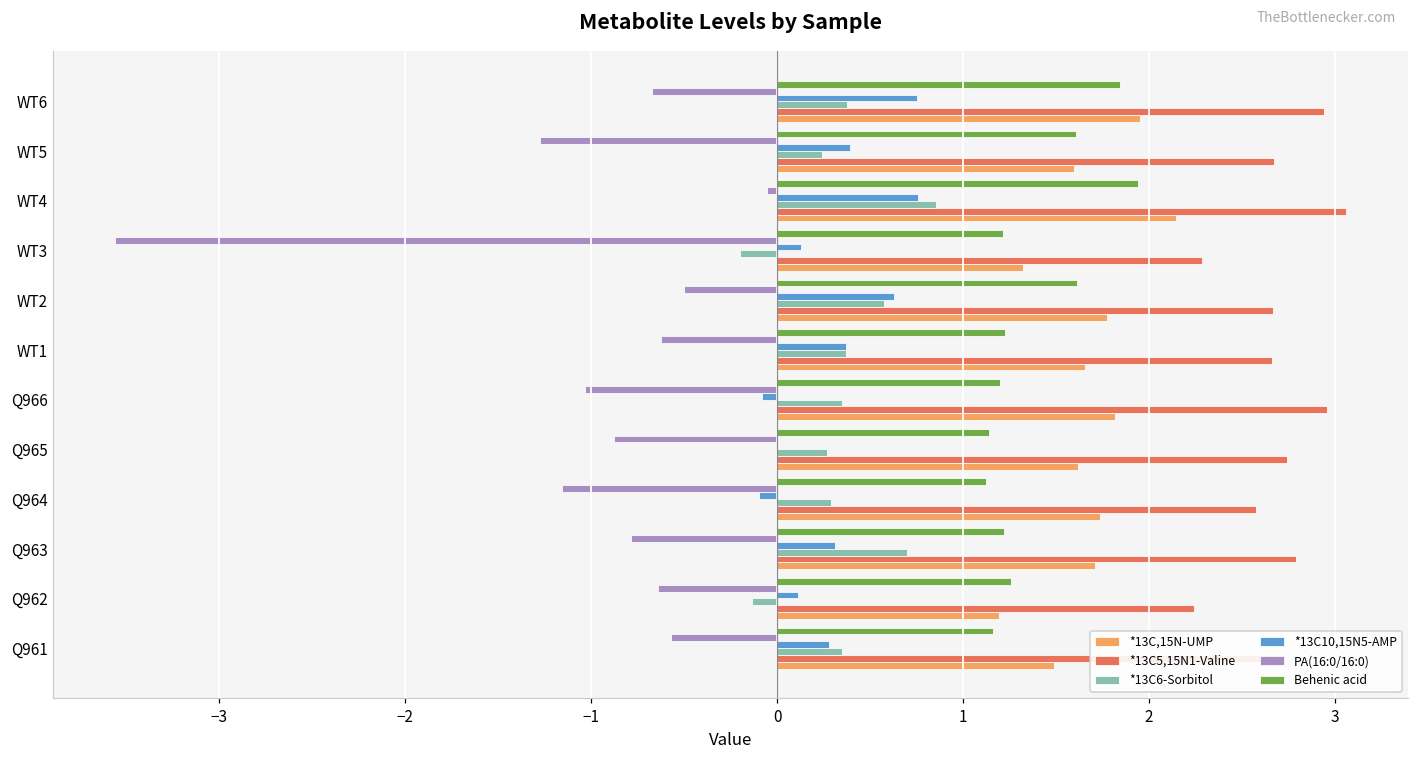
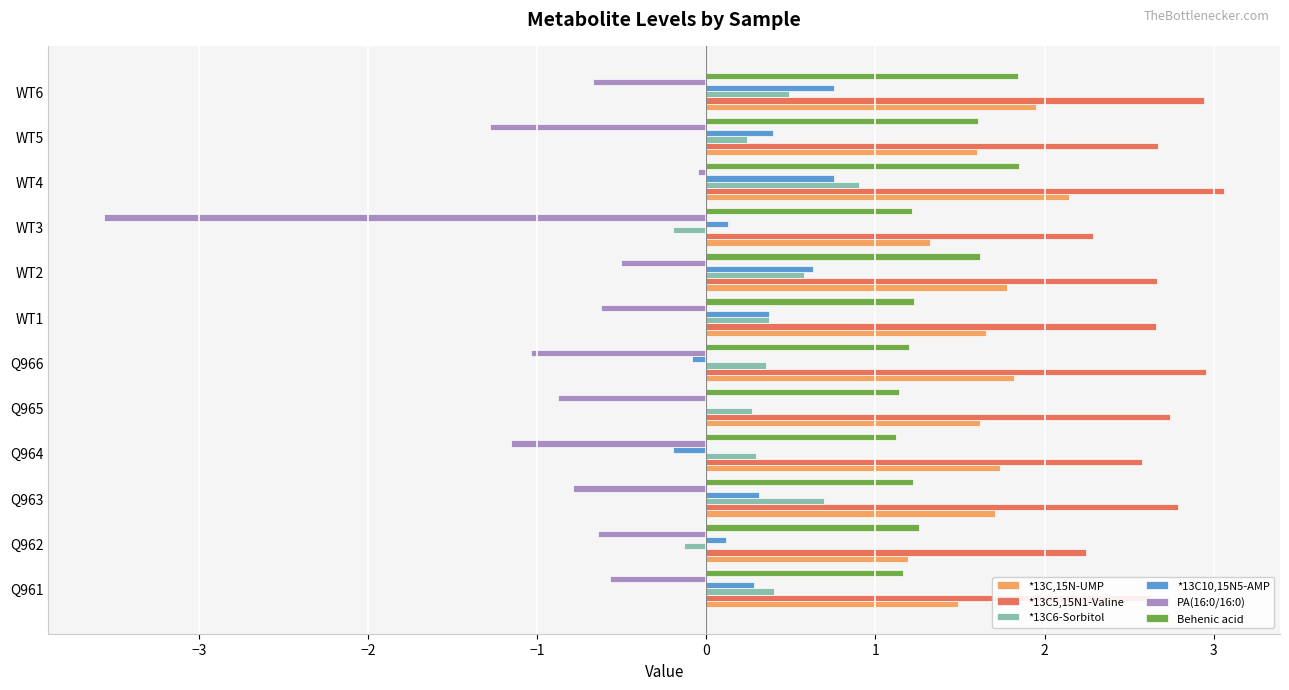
  {
    "*13C6-Sorbitol": {
-     "WT6": 0.38,
+     "WT6": 0.49,
      "WT5": 0.24,
-     "WT4": 0.85,
+     "WT4": 0.91,
      "WT3": -0.20,
      "WT2": 0.58,
      "WT1": 0.37,
      "Q966": 0.35,
      "Q965": 0.27,
      "Q964": 0.29,
      "Q963": 0.70,
      "Q962": -0.13,
-     "Q961": 0.35
+     "Q961": 0.40
    },
    "*13C10,15N5-AMP": {
      "WT6": 0.75,
      "WT5": 0.39,
      "WT4": 0.76,
      "WT3": 0.13,
      "WT2": 0.63,
      "WT1": 0.37,
      "Q966": -0.08,
      "Q965": 0.00,
-     "Q964": -0.10,
+     "Q964": -0.19,
      "Q963": 0.31,
      "Q962": 0.12,
      "Q961": 0.28
    },
    "PA(16:0/16:0)": {
      "WT6": -0.67,
      "WT5": -1.28,
      "WT4": -0.05,
      "WT3": -3.56,
      "WT2": -0.50,
      "WT1": -0.62,
      "Q966": -1.03,
      "Q965": -0.88,
      "Q964": -1.16,
      "Q963": -0.79,
      "Q962": -0.64,
      "Q961": -0.57
    },
    "Behenic acid": {
      "WT6": 1.84,
      "WT5": 1.61,
-     "WT4": 1.94,
+     "WT4": 1.85,
      "WT3": 1.22,
      "WT2": 1.62,
      "WT1": 1.23,
      "Q966": 1.20,
      "Q965": 1.14,
      "Q964": 1.12,
      "Q963": 1.22,
      "Q962": 1.26,
      "Q961": 1.16
    }
  }
